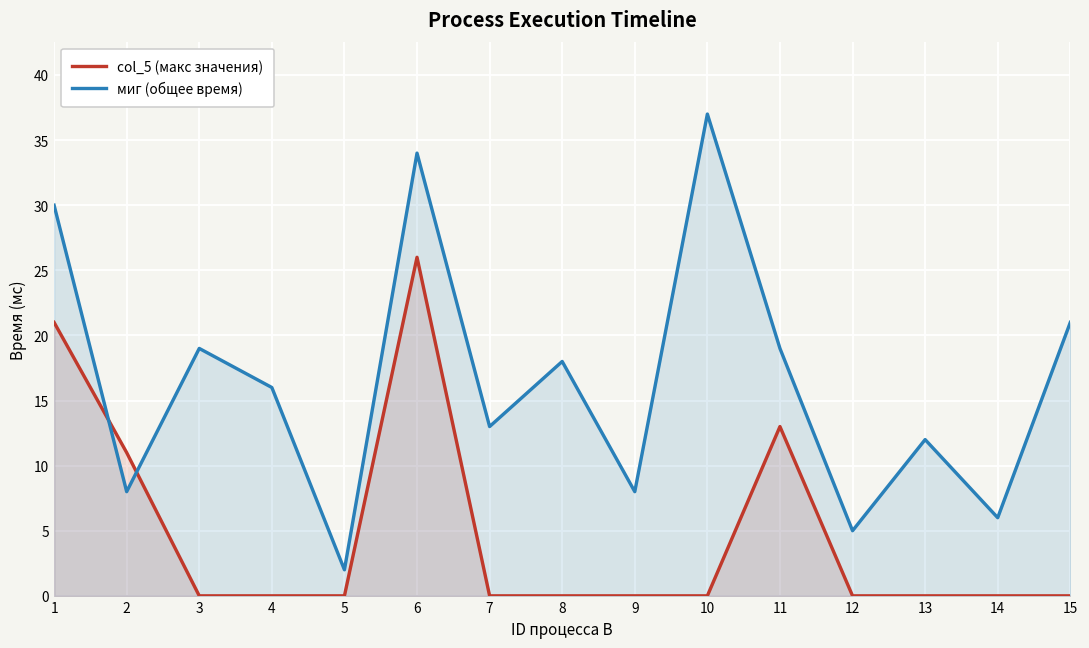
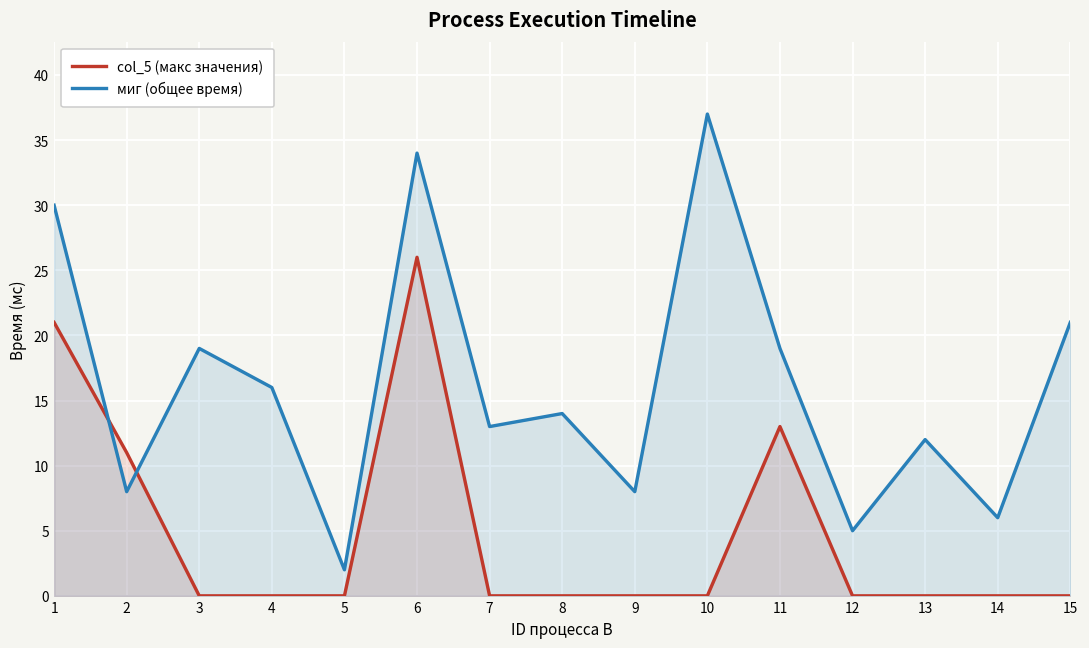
  {
    "col_5 (макс значения)": {
      "1": 21,
      "2": 11,
      "3": 0,
      "4": 0,
      "5": 0,
      "6": 26,
      "7": 0,
      "8": 0,
      "9": 0,
      "10": 0,
      "11": 13,
      "12": 0,
      "13": 0,
      "14": 0,
      "15": 0
    },
    "миг (общее время)": {
      "1": 30,
      "2": 8,
      "3": 19,
      "4": 16,
      "5": 2,
      "6": 34,
      "7": 13,
-     "8": 18,
+     "8": 14,
      "9": 8,
      "10": 37,
      "11": 19,
      "12": 5,
      "13": 12,
      "14": 6,
      "15": 21
    }
  }
